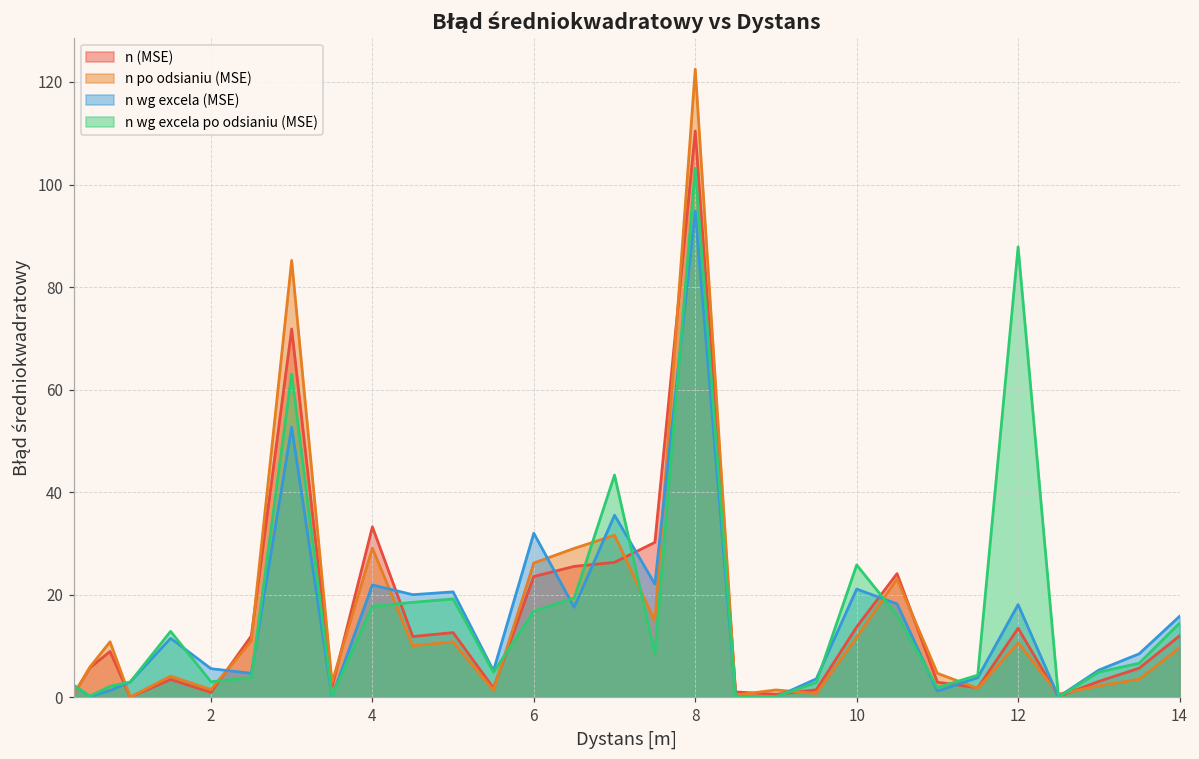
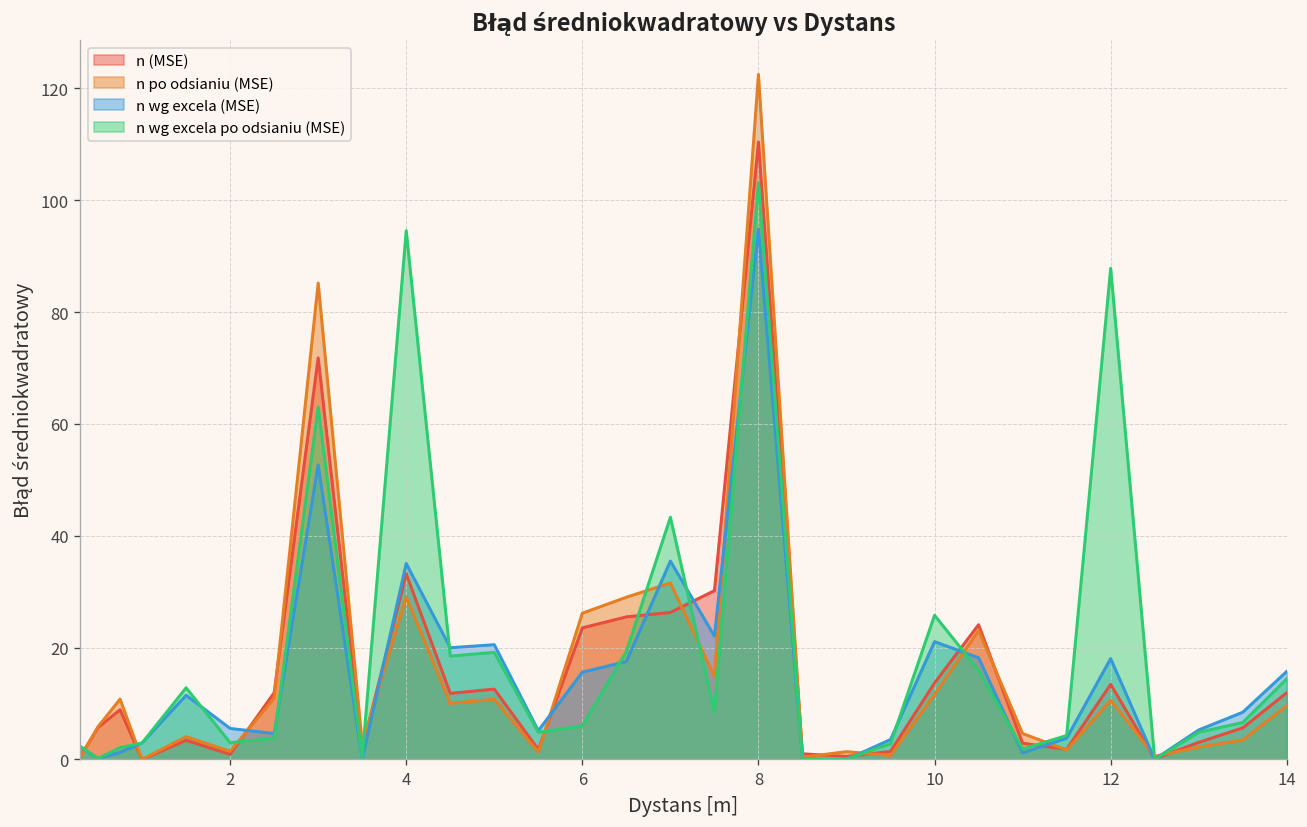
  {
    "n wg excela (MSE)": {
      "2": 6,
-     "4": 22,
-     "6": 32,
+     "4": 35,
+     "6": 16,
      "8": 95,
      "10": 21,
      "12": 18,
      "14": 16
    },
    "n wg excela po odsianiu (MSE)": {
      "2": 3,
-     "4": 18,
-     "6": 17,
+     "4": 95,
+     "6": 6,
      "8": 103,
      "10": 26,
      "12": 88,
      "14": 14
    }
  }
